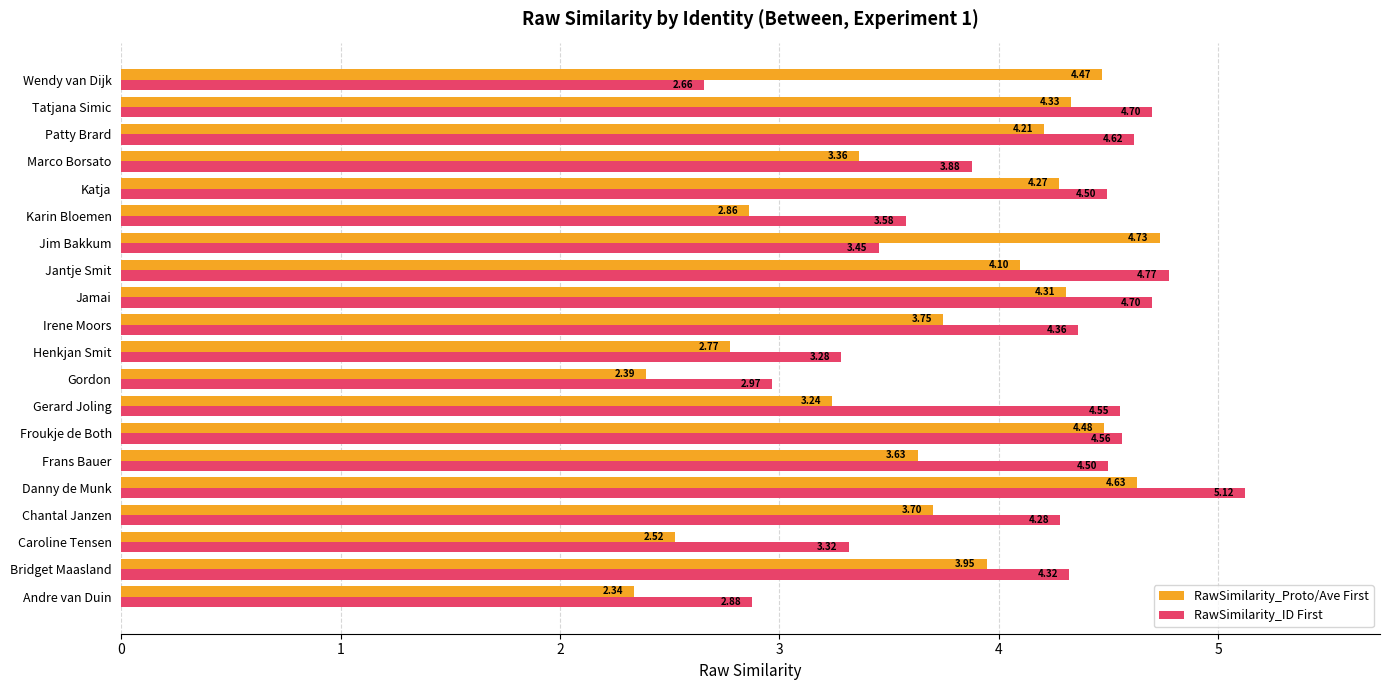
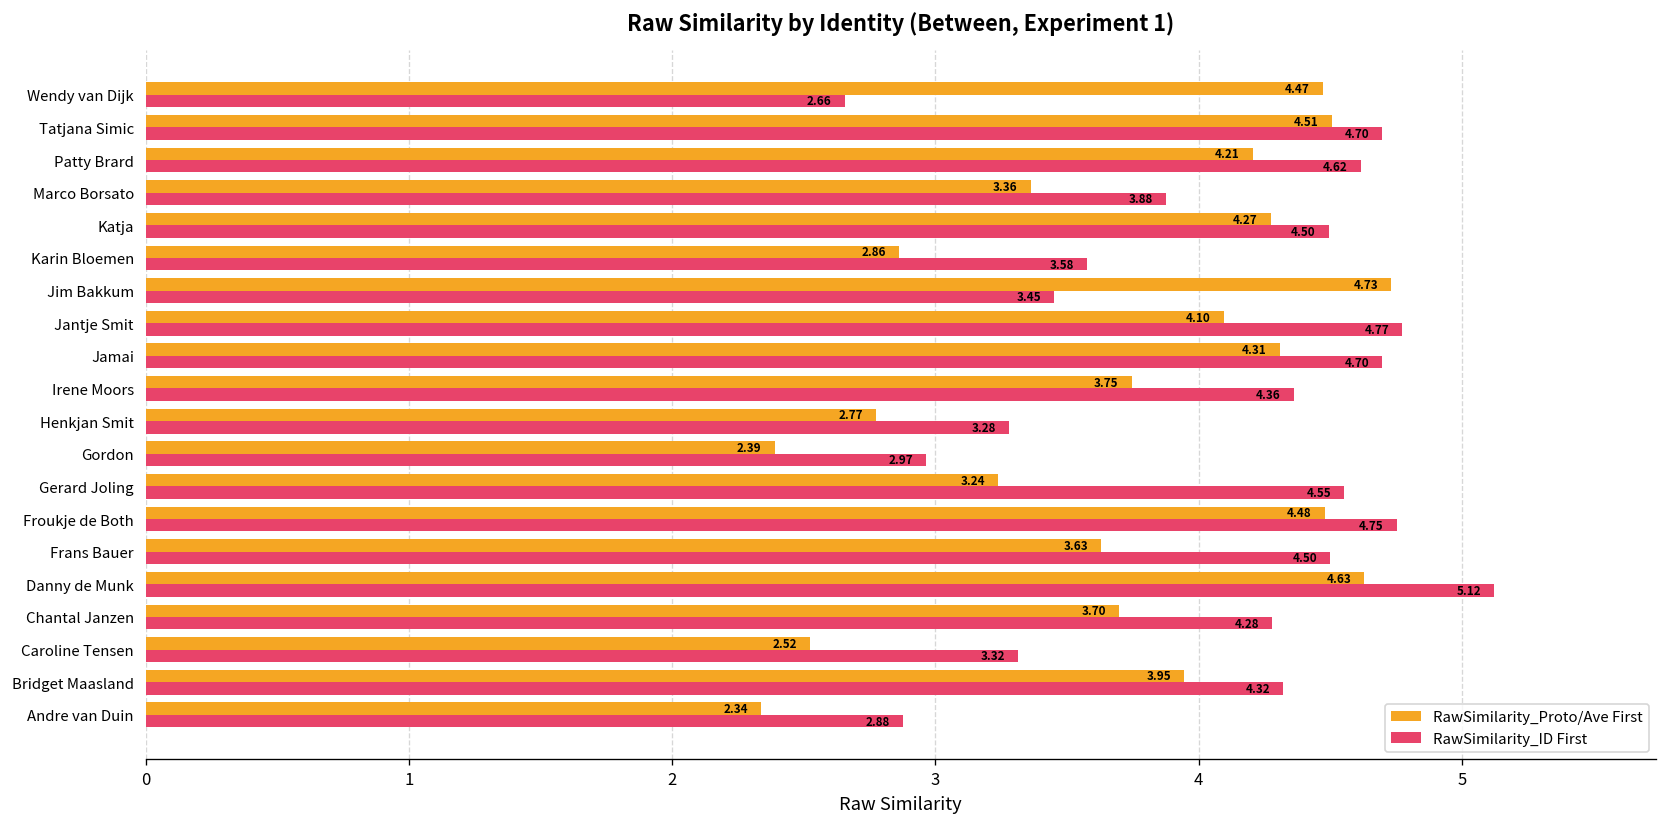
  {
    "RawSimilarity_Proto/Ave First": {
      "Wendy van Dijk": 4.47,
-     "Tatjana Simic": 4.33,
+     "Tatjana Simic": 4.51,
      "Patty Brard": 4.21,
      "Marco Borsato": 3.36,
      "Katja": 4.27,
      "Karin Bloemen": 2.86,
      "Jim Bakkum": 4.73,
      "Jantje Smit": 4.10,
      "Jamai": 4.31,
      "Irene Moors": 3.75,
      "Henkjan Smit": 2.77,
      "Gordon": 2.39,
      "Gerard Joling": 3.24,
      "Froukje de Both": 4.48,
      "Frans Bauer": 3.63,
      "Danny de Munk": 4.63,
      "Chantal Janzen": 3.70,
      "Caroline Tensen": 2.52,
      "Bridget Maasland": 3.95,
      "Andre van Duin": 2.34
    },
    "RawSimilarity_ID First": {
      "Wendy van Dijk": 2.66,
      "Tatjana Simic": 4.70,
      "Patty Brard": 4.62,
      "Marco Borsato": 3.88,
      "Katja": 4.50,
      "Karin Bloemen": 3.58,
      "Jim Bakkum": 3.45,
      "Jantje Smit": 4.77,
      "Jamai": 4.70,
      "Irene Moors": 4.36,
      "Henkjan Smit": 3.28,
      "Gordon": 2.97,
      "Gerard Joling": 4.55,
-     "Froukje de Both": 4.56,
+     "Froukje de Both": 4.75,
      "Frans Bauer": 4.50,
      "Danny de Munk": 5.12,
      "Chantal Janzen": 4.28,
      "Caroline Tensen": 3.32,
      "Bridget Maasland": 4.32,
      "Andre van Duin": 2.88
    }
  }
